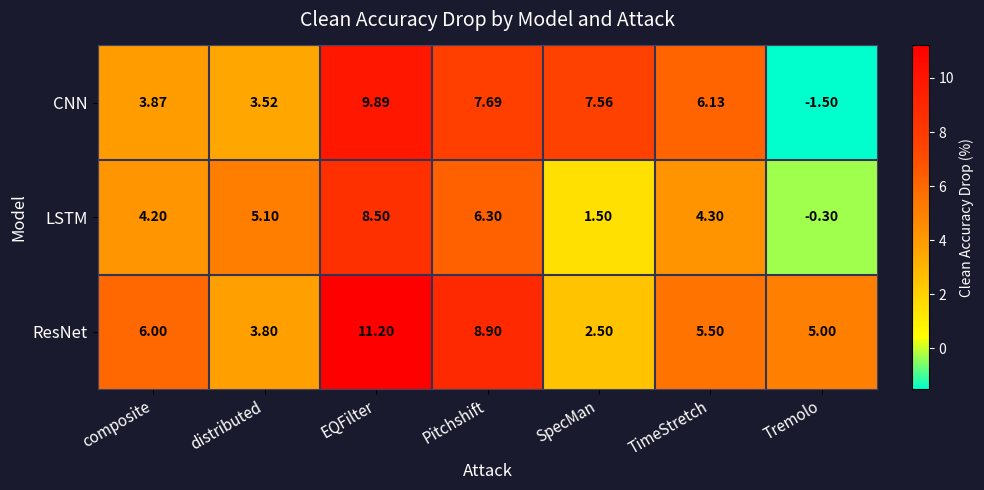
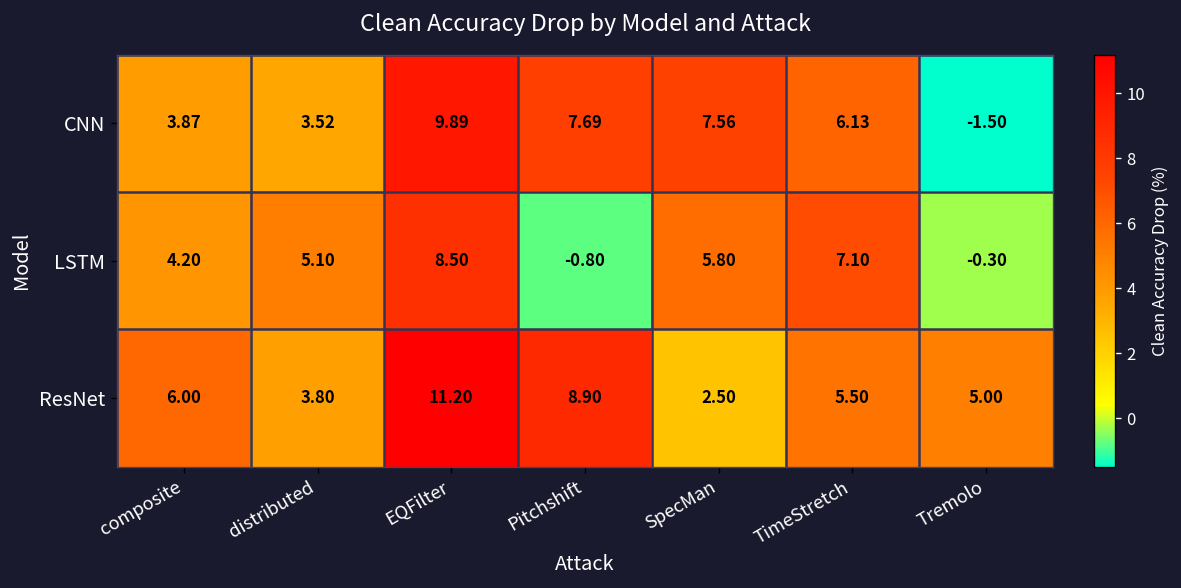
  {
    "CNN": {
      "composite": 3.87,
      "distributed": 3.52,
      "EQFilter": 9.89,
      "Pitchshift": 7.69,
      "SpecMan": 7.56,
      "TimeStretch": 6.13,
      "Tremolo": -1.50
    },
    "LSTM": {
      "composite": 4.20,
      "distributed": 5.10,
      "EQFilter": 8.50,
-     "Pitchshift": 6.30,
-     "SpecMan": 1.50,
-     "TimeStretch": 4.30,
+     "Pitchshift": -0.80,
+     "SpecMan": 5.80,
+     "TimeStretch": 7.10,
      "Tremolo": -0.30
    },
    "ResNet": {
      "composite": 6.00,
      "distributed": 3.80,
      "EQFilter": 11.20,
      "Pitchshift": 8.90,
      "SpecMan": 2.50,
      "TimeStretch": 5.50,
      "Tremolo": 5.00
    }
  }
